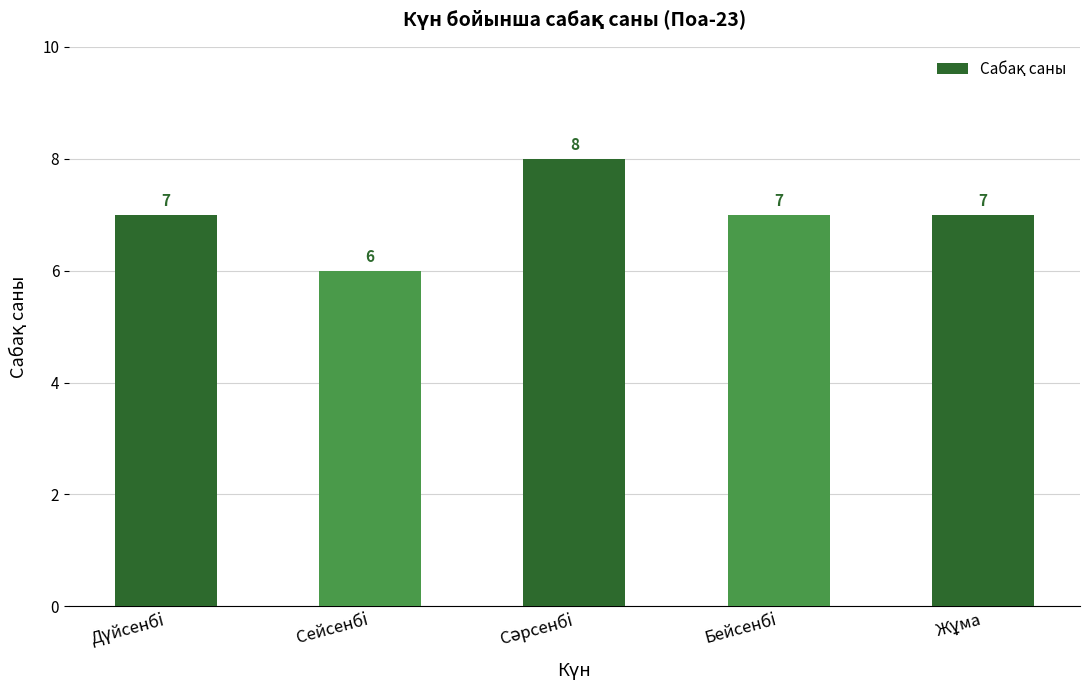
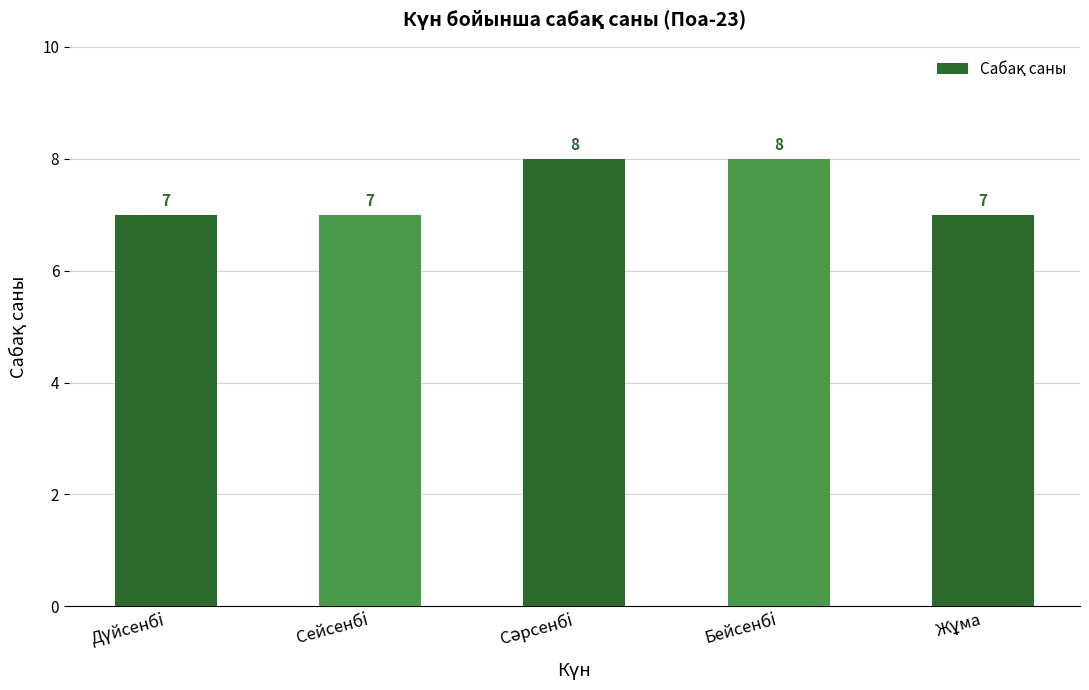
  {
    "Дүйсенбі": 7,
-   "Сейсенбі": 6,
+   "Сейсенбі": 7,
    "Сәрсенбі": 8,
-   "Бейсенбі": 7,
+   "Бейсенбі": 8,
    "Жұма": 7
  }
